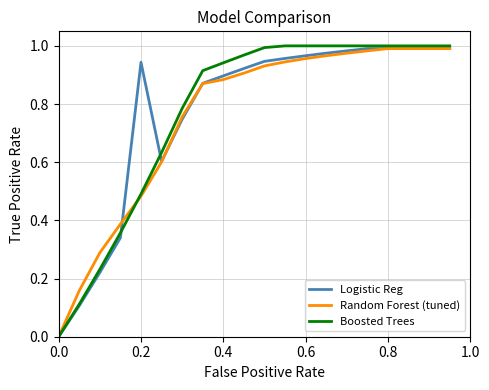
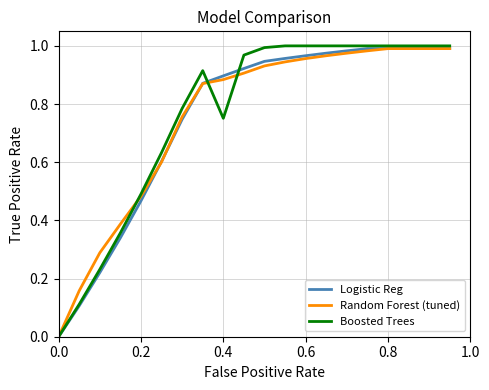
  {
    "Logistic Reg": {
-     "0.2": 0.94,
+     "0.2": 0.47,
      "0.4": 0.90,
      "0.6": 0.97
    },
    "Random Forest (tuned)": {
      "0.4": 0.88,
      "0.6": 0.96
    },
    "Boosted Trees": {
-     "0.4": 0.94,
+     "0.4": 0.75,
      "0.6": 1.00,
      "0.8": 1.00
    }
  }
